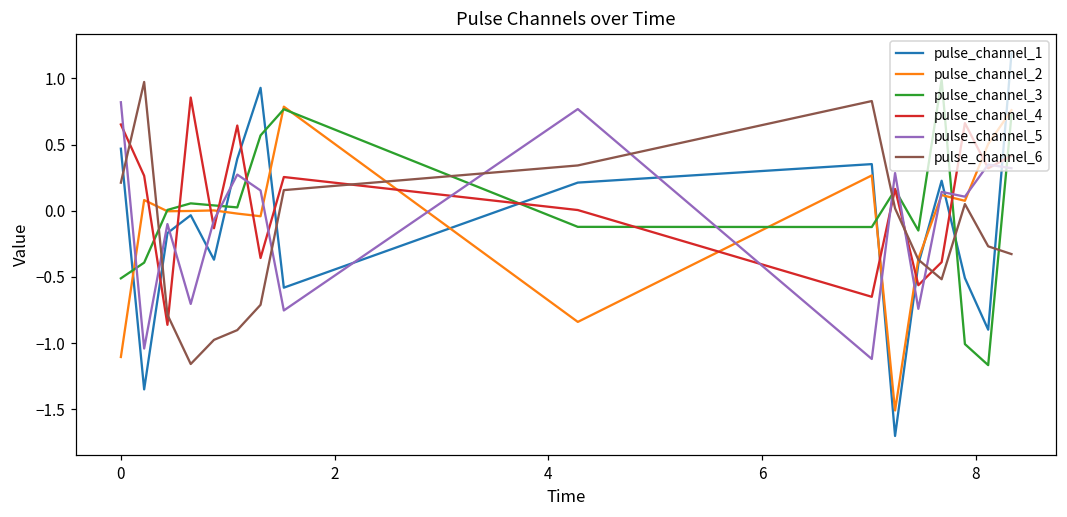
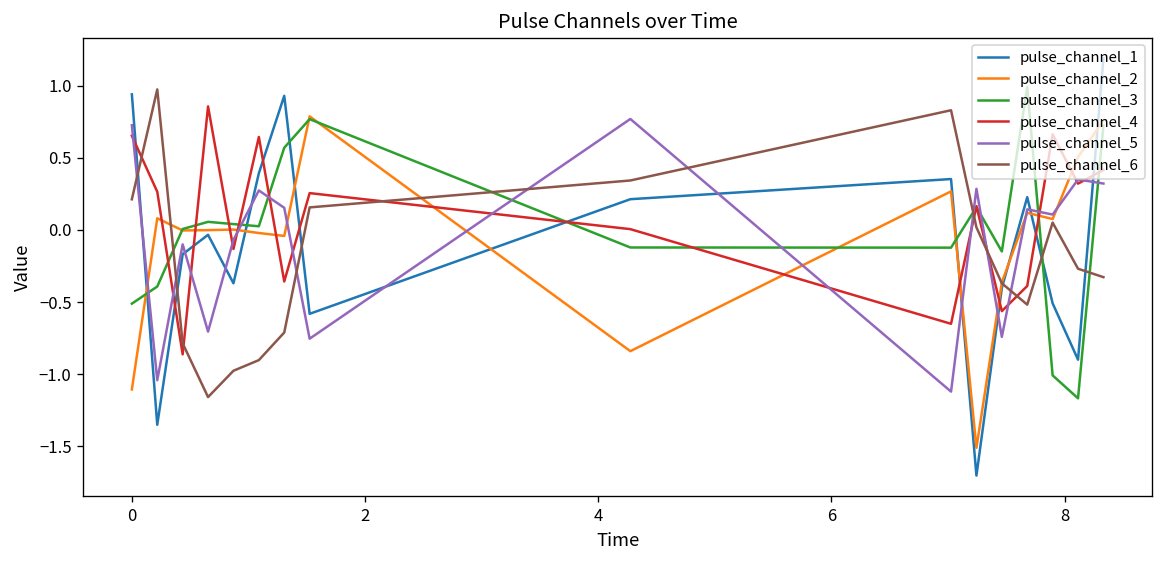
  {
    "pulse_channel_1": {
-     "0": 0.47
+     "0": 0.94
    },
    "pulse_channel_2": {
      "0": -1.11
    },
    "pulse_channel_3": {
      "0": -0.51
    },
    "pulse_channel_4": {
      "0": 0.65
    },
    "pulse_channel_5": {
-     "0": 0.82
+     "0": 0.73
    },
    "pulse_channel_6": {
      "0": 0.21
    }
  }
